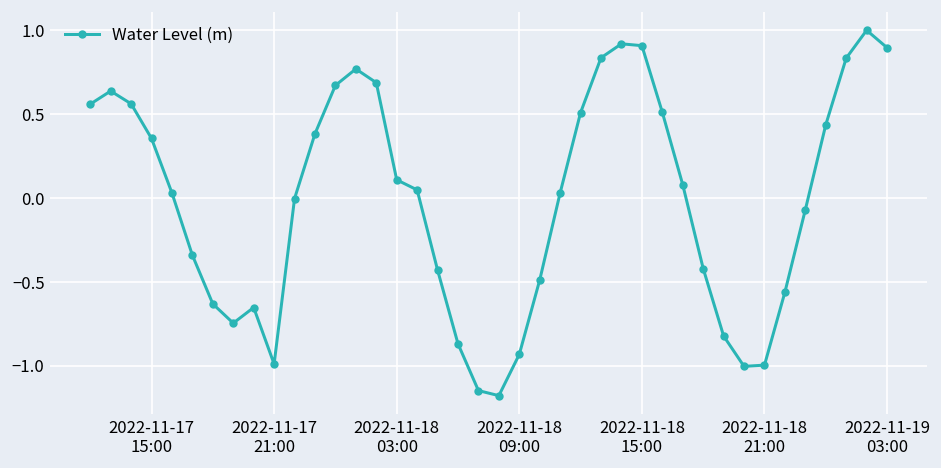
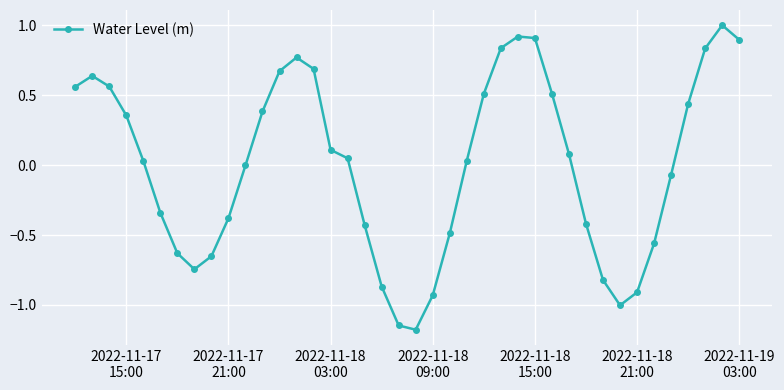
  {
    "2022-11-17 15:00": 0.35,
-   "2022-11-17 21:00": -0.99,
+   "2022-11-17 21:00": -0.38,
    "2022-11-18 03:00": 0.11,
    "2022-11-18 09:00": -0.93,
    "2022-11-18 15:00": 0.91,
-   "2022-11-18 21:00": -0.99,
+   "2022-11-18 21:00": -0.91,
    "2022-11-19 03:00": 0.90
  }
